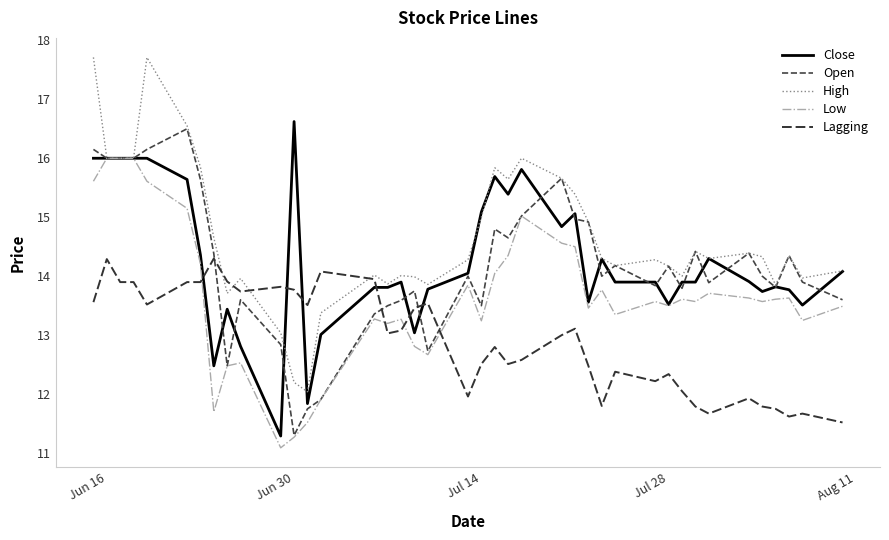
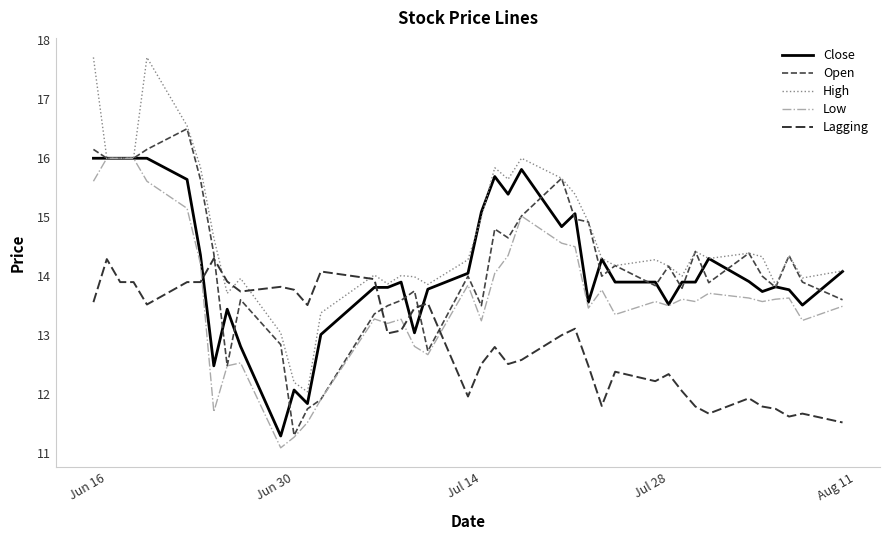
  {
    "Close": {
-     "Jun 30": 16.6,
+     "Jun 30": 12.1,
      "Jul 14": 15.1
    }
  }
